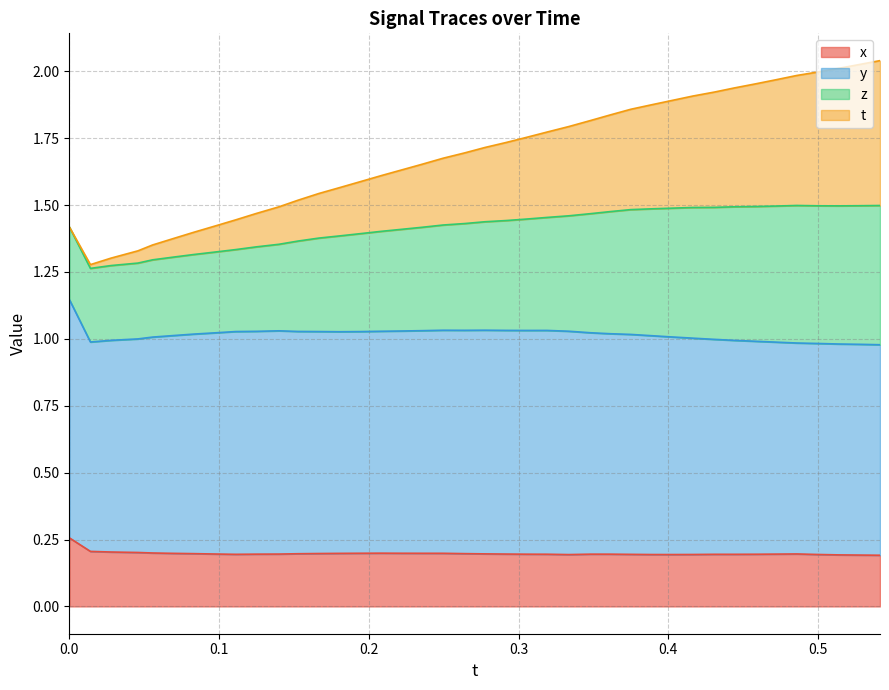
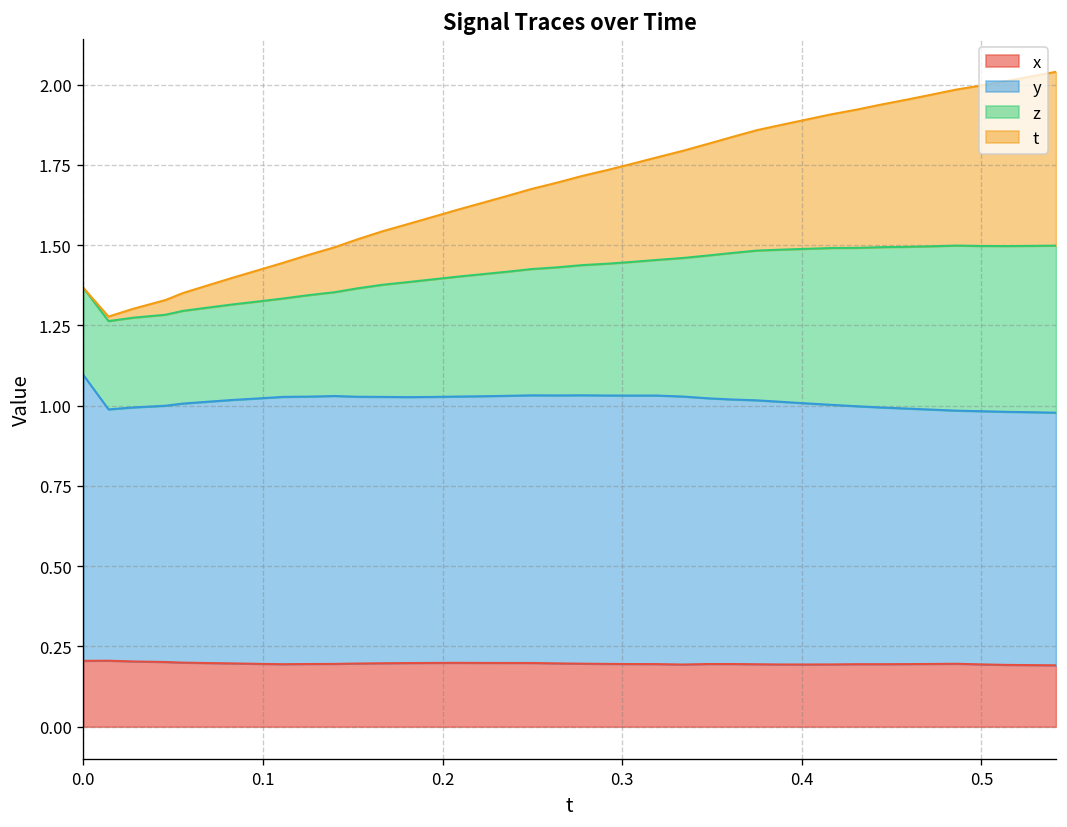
  {
    "x": {
-     "0.0": 0.26
+     "0.0": 0.21
    },
    "y": {
      "0.0": 0.89
    }
  }
